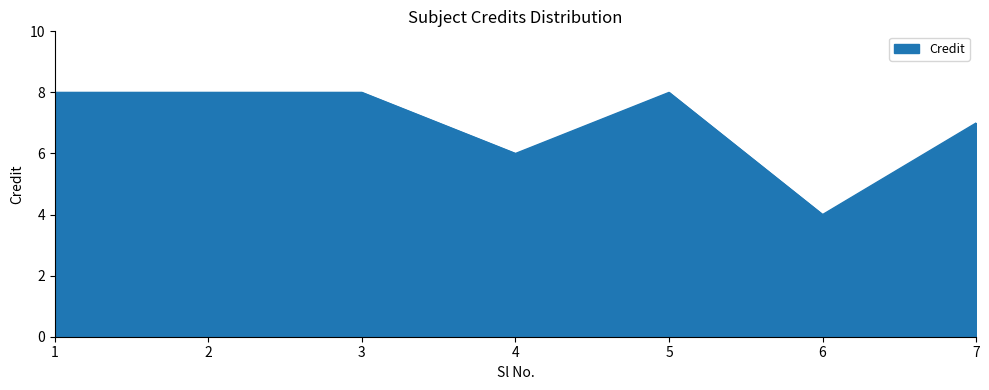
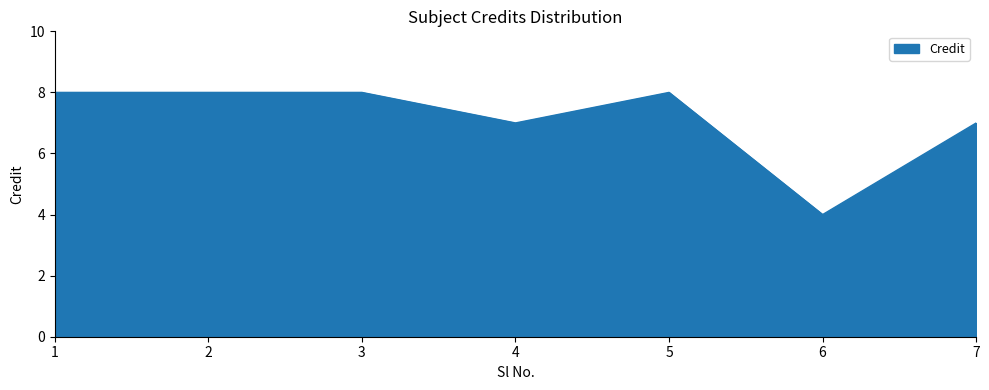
  {
    "1": 8,
    "2": 8,
    "3": 8,
-   "4": 6,
+   "4": 7,
    "5": 8,
    "6": 4,
    "7": 7
  }
